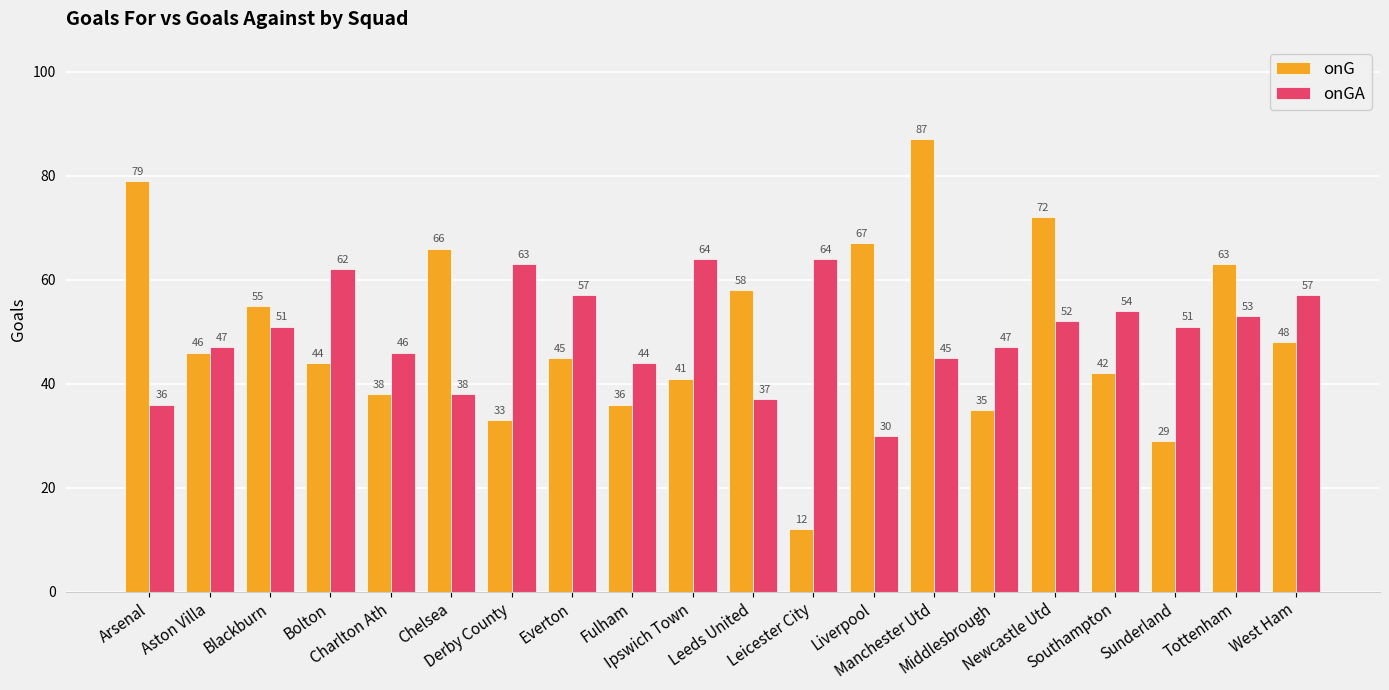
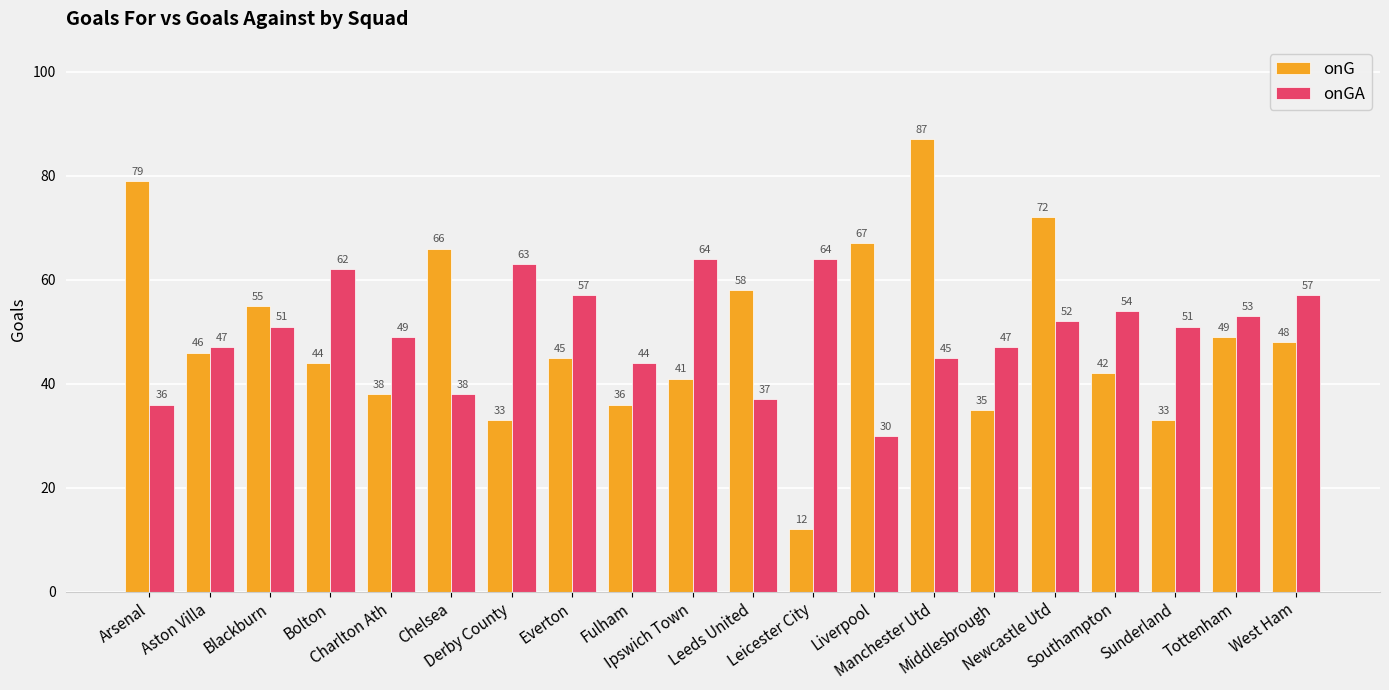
  {
    "onG": {
      "Arsenal": 79,
      "Aston Villa": 46,
      "Blackburn": 55,
      "Bolton": 44,
      "Charlton Ath": 38,
      "Chelsea": 66,
      "Derby County": 33,
      "Everton": 45,
      "Fulham": 36,
      "Ipswich Town": 41,
      "Leeds United": 58,
      "Leicester City": 12,
      "Liverpool": 67,
      "Manchester Utd": 87,
      "Middlesbrough": 35,
      "Newcastle Utd": 72,
      "Southampton": 42,
-     "Sunderland": 29,
-     "Tottenham": 63,
+     "Sunderland": 33,
+     "Tottenham": 49,
      "West Ham": 48
    },
    "onGA": {
      "Arsenal": 36,
      "Aston Villa": 47,
      "Blackburn": 51,
      "Bolton": 62,
-     "Charlton Ath": 46,
+     "Charlton Ath": 49,
      "Chelsea": 38,
      "Derby County": 63,
      "Everton": 57,
      "Fulham": 44,
      "Ipswich Town": 64,
      "Leeds United": 37,
      "Leicester City": 64,
      "Liverpool": 30,
      "Manchester Utd": 45,
      "Middlesbrough": 47,
      "Newcastle Utd": 52,
      "Southampton": 54,
      "Sunderland": 51,
      "Tottenham": 53,
      "West Ham": 57
    }
  }
